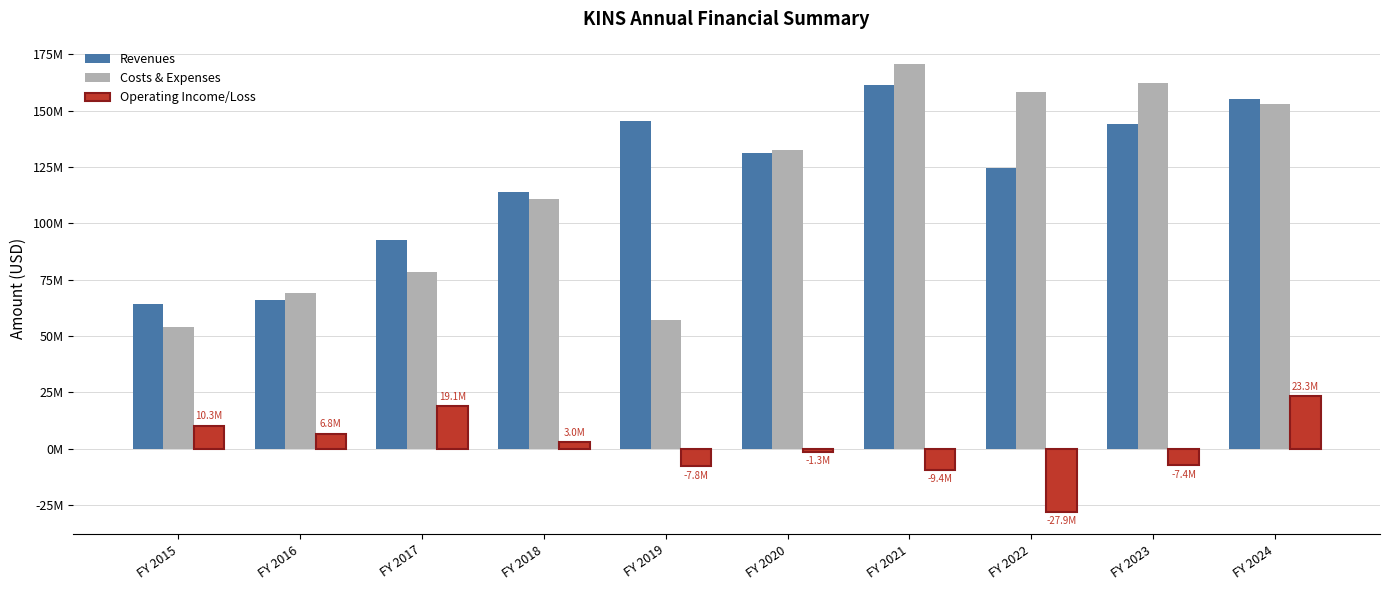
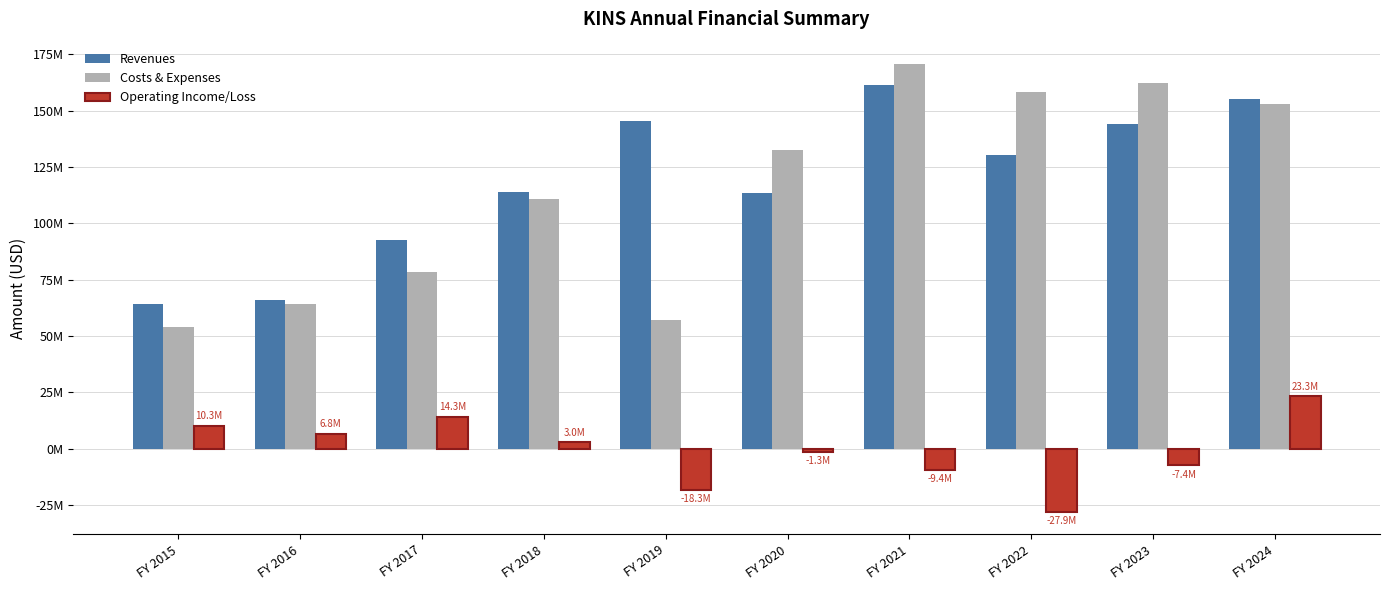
  {
    "Revenues": {
      "FY 2015": "64000000",
      "FY 2016": "66000000",
      "FY 2017": "93000000",
      "FY 2018": "114000000",
      "FY 2019": "146000000",
-     "FY 2020": "131000000",
+     "FY 2020": "113000000",
      "FY 2021": "161000000",
-     "FY 2022": "125000000",
+     "FY 2022": "130000000",
      "FY 2023": "144000000",
      "FY 2024": "155000000"
    },
    "Costs & Expenses": {
      "FY 2015": "54000000",
-     "FY 2016": "69000000",
+     "FY 2016": "64000000",
      "FY 2017": "78000000",
      "FY 2018": "111000000",
      "FY 2019": "57000000",
      "FY 2020": "133000000",
      "FY 2021": "171000000",
      "FY 2022": "158000000",
      "FY 2023": "162000000",
      "FY 2024": "153000000"
    },
    "Operating Income/Loss": {
      "FY 2015": "10.3M",
      "FY 2016": "6.8M",
-     "FY 2017": "19.1M",
+     "FY 2017": "14.3M",
      "FY 2018": "3.0M",
-     "FY 2019": "-7.8M",
+     "FY 2019": "-18.3M",
      "FY 2020": "-1.3M",
      "FY 2021": "-9.4M",
      "FY 2022": "-27.9M",
      "FY 2023": "-7.4M",
      "FY 2024": "23.3M"
    }
  }
